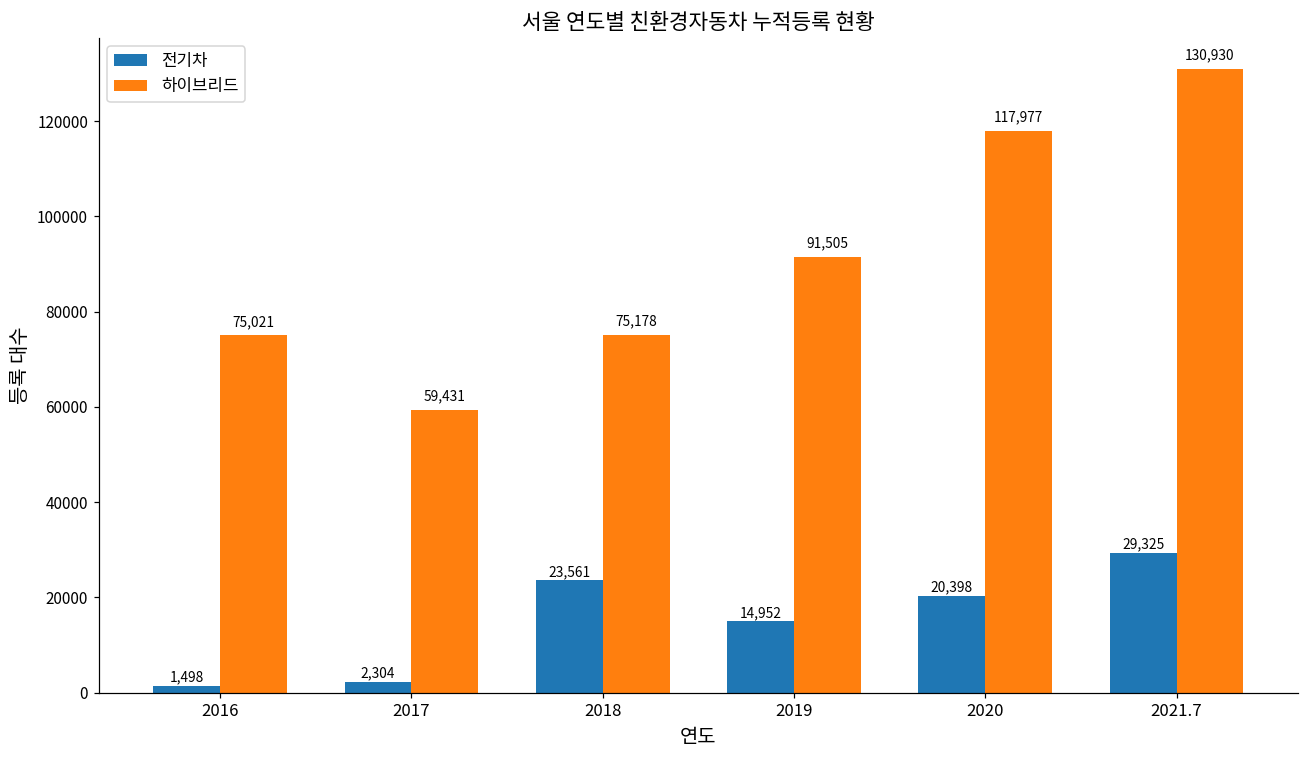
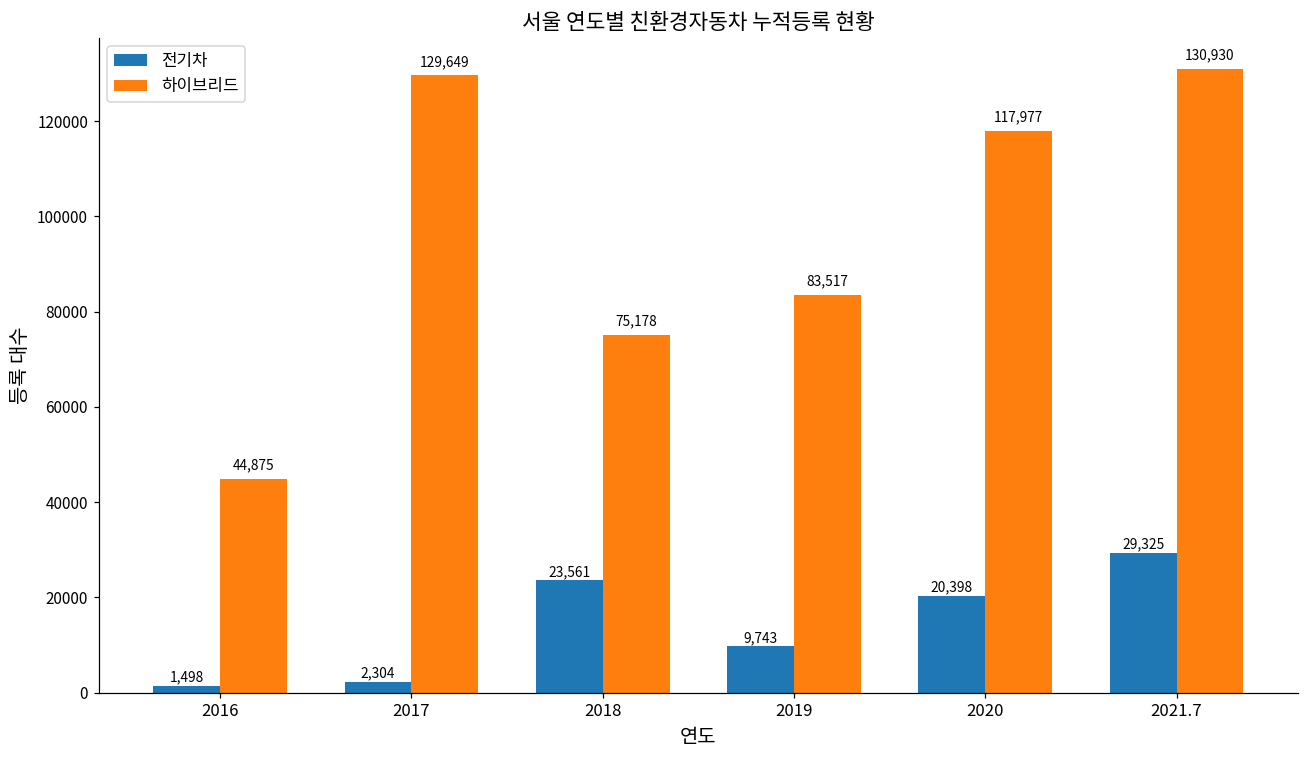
  {
    "전기차": {
      "2016": "1,498",
      "2017": "2,304",
      "2018": "23,561",
-     "2019": "14,952",
+     "2019": "9,743",
      "2020": "20,398",
      "2021.7": "29,325"
    },
    "하이브리드": {
-     "2016": "75,021",
-     "2017": "59,431",
+     "2016": "44,875",
+     "2017": "129,649",
      "2018": "75,178",
-     "2019": "91,505",
+     "2019": "83,517",
      "2020": "117,977",
      "2021.7": "130,930"
    }
  }
